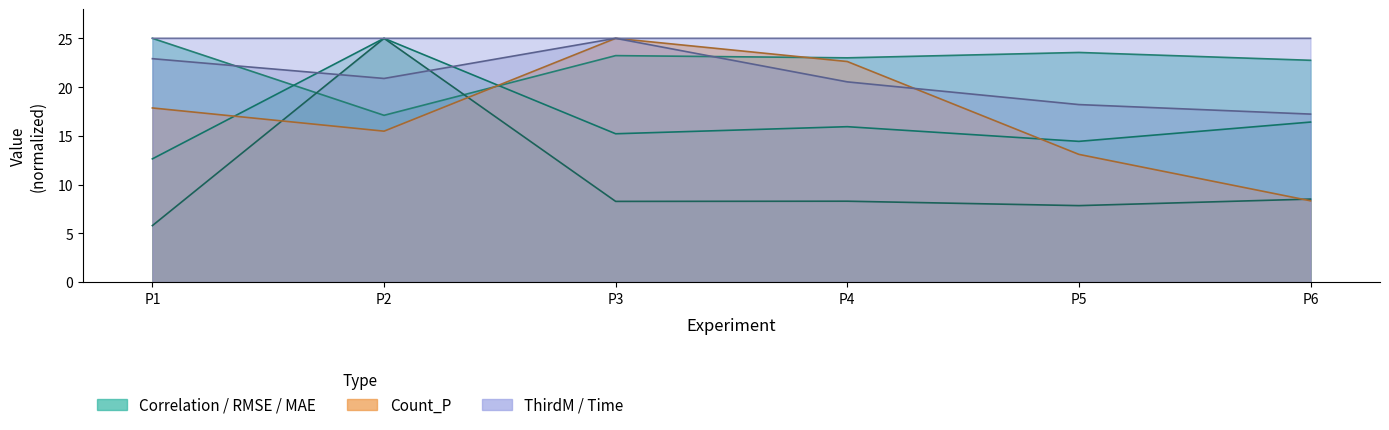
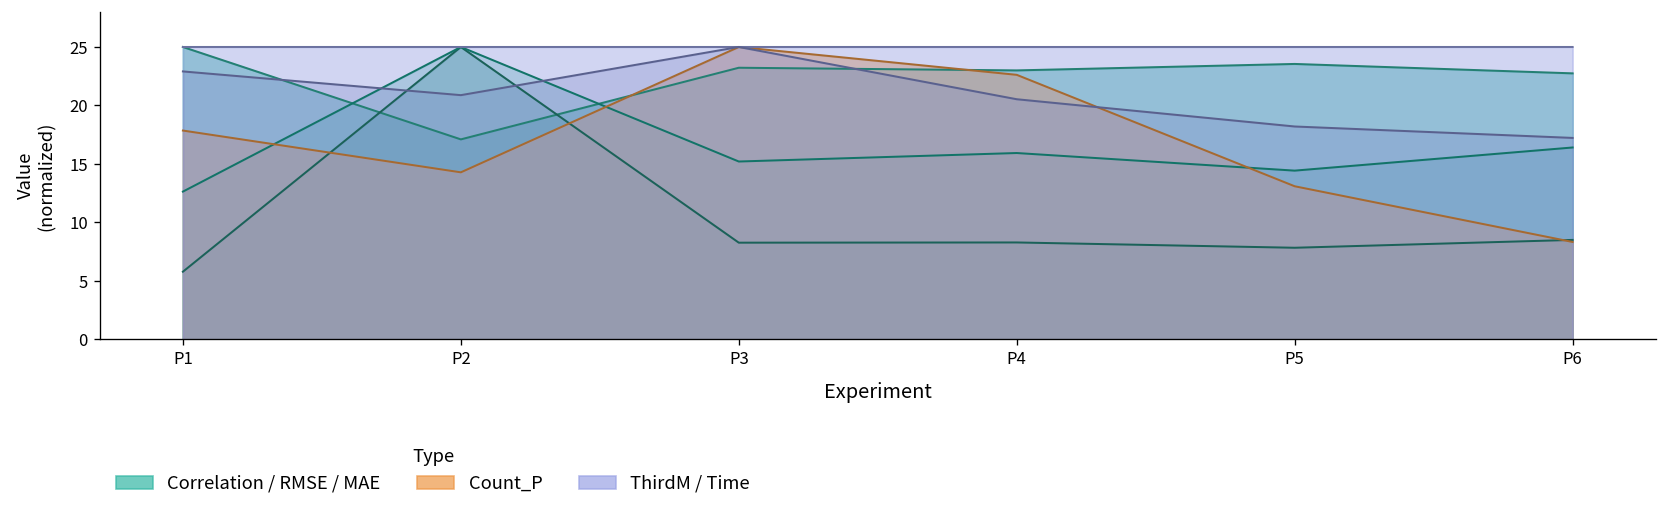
  {
    "Count_P": {
      "P1": 18,
-     "P2": 15,
+     "P2": 14,
      "P4": 23,
      "P5": 13
    }
  }
